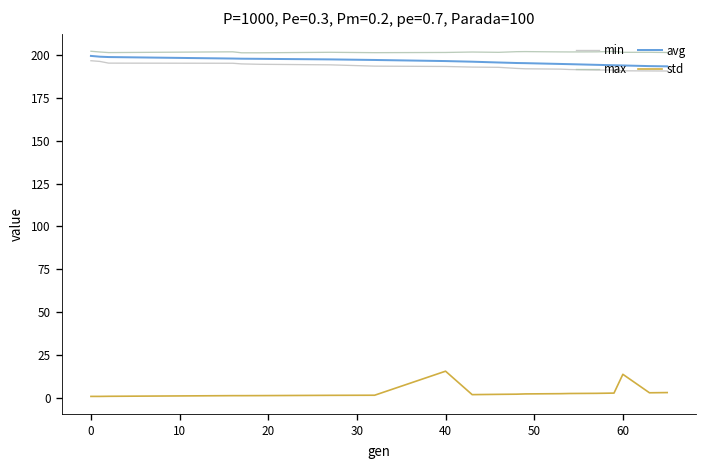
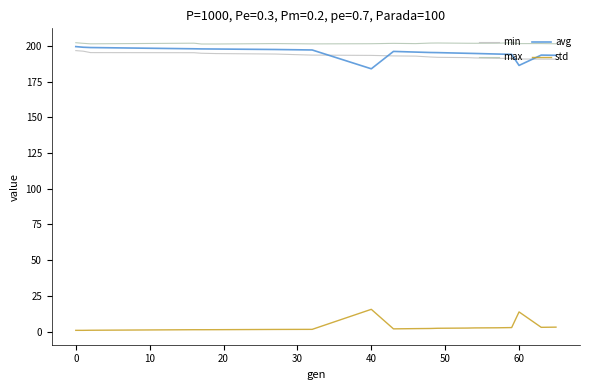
  {
    "avg": {
      "0": 199,
-     "40": 196,
-     "60": 194
+     "40": 184,
+     "60": 186
    },
    "std": {
      "0": 1,
      "40": 16,
      "60": 14
    }
  }
